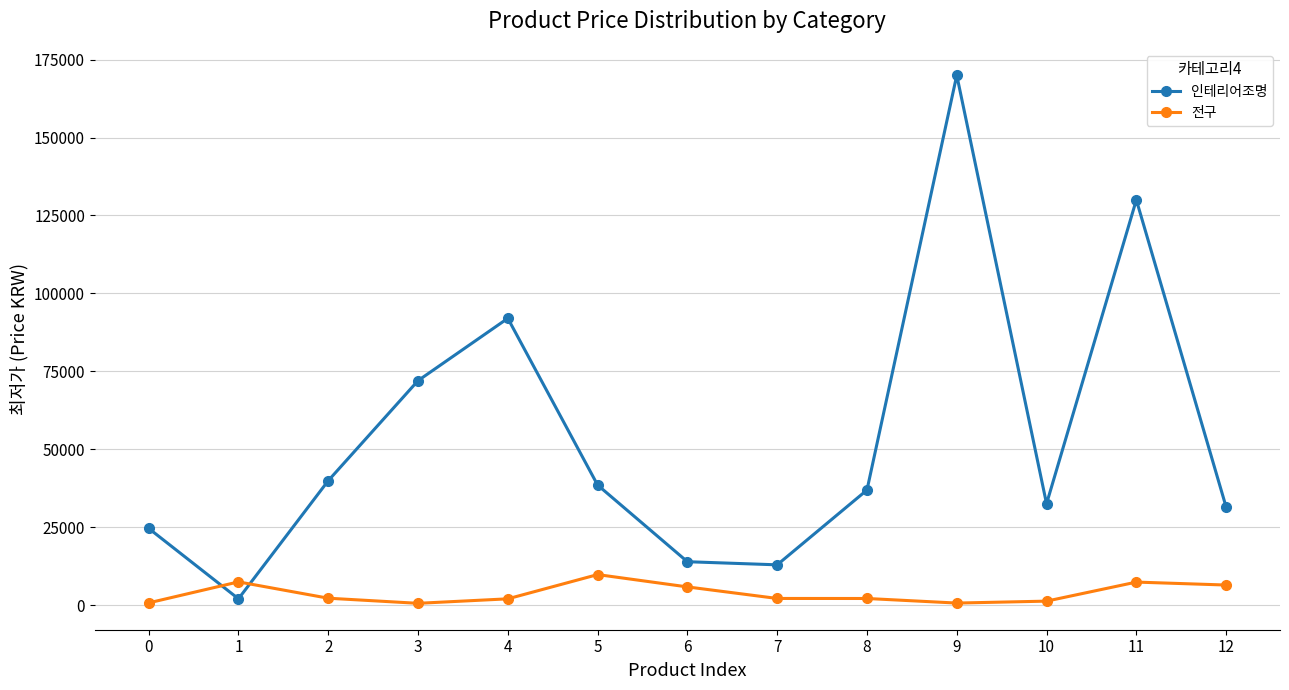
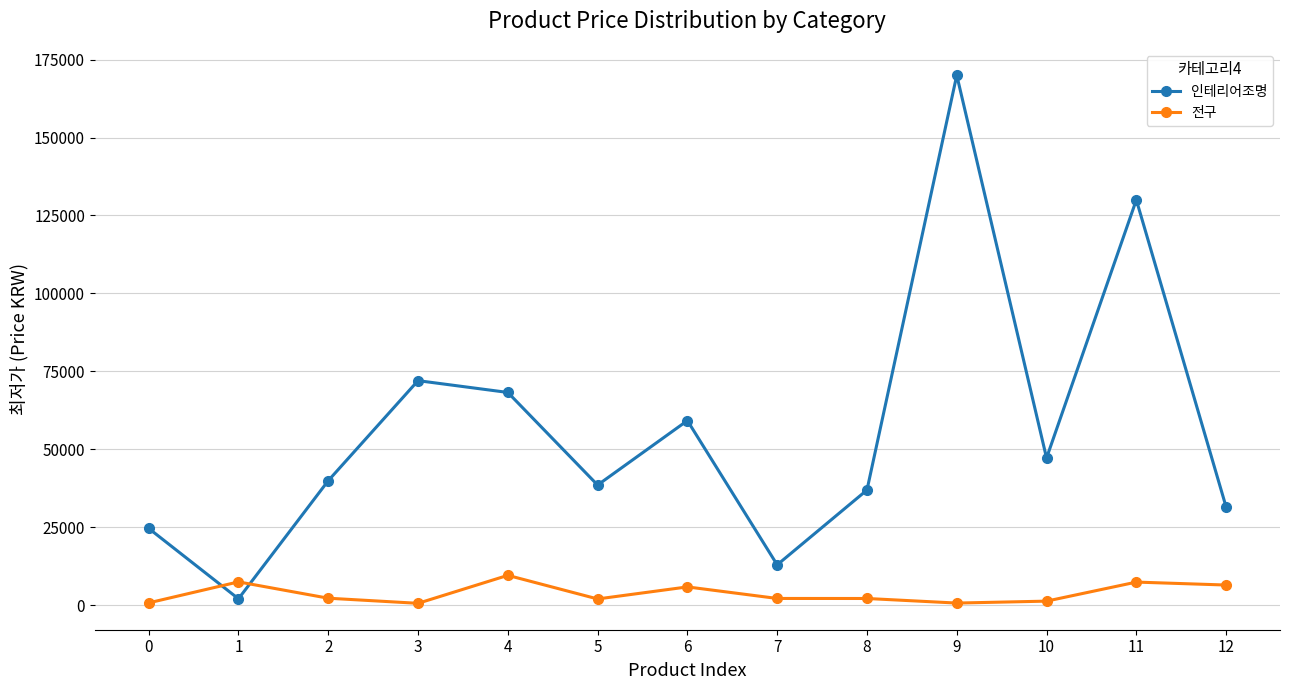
  {
    "인테리어조명": {
      "0": 25000,
      "1": 2000,
      "2": 40000,
      "3": 72000,
-     "4": 92000,
+     "4": 68000,
      "5": 39000,
-     "6": 14000,
+     "6": 59000,
      "7": 13000,
      "8": 37000,
      "9": 170000,
-     "10": 33000,
+     "10": 47000,
      "11": 130000,
      "12": 31000
    },
    "전구": {
      "0": 1000,
      "1": 7000,
      "2": 2000,
      "3": 1000,
-     "4": 2000,
-     "5": 10000,
+     "4": 10000,
+     "5": 2000,
      "6": 6000,
      "7": 2000,
      "8": 2000,
      "9": 1000,
      "10": 1000,
      "11": 7000,
      "12": 6000
    }
  }
